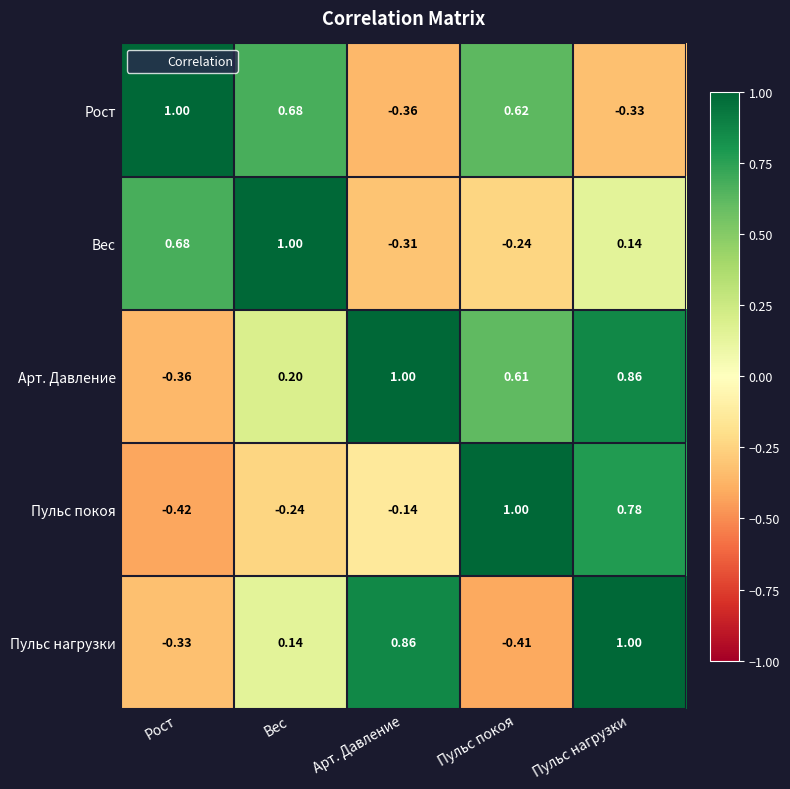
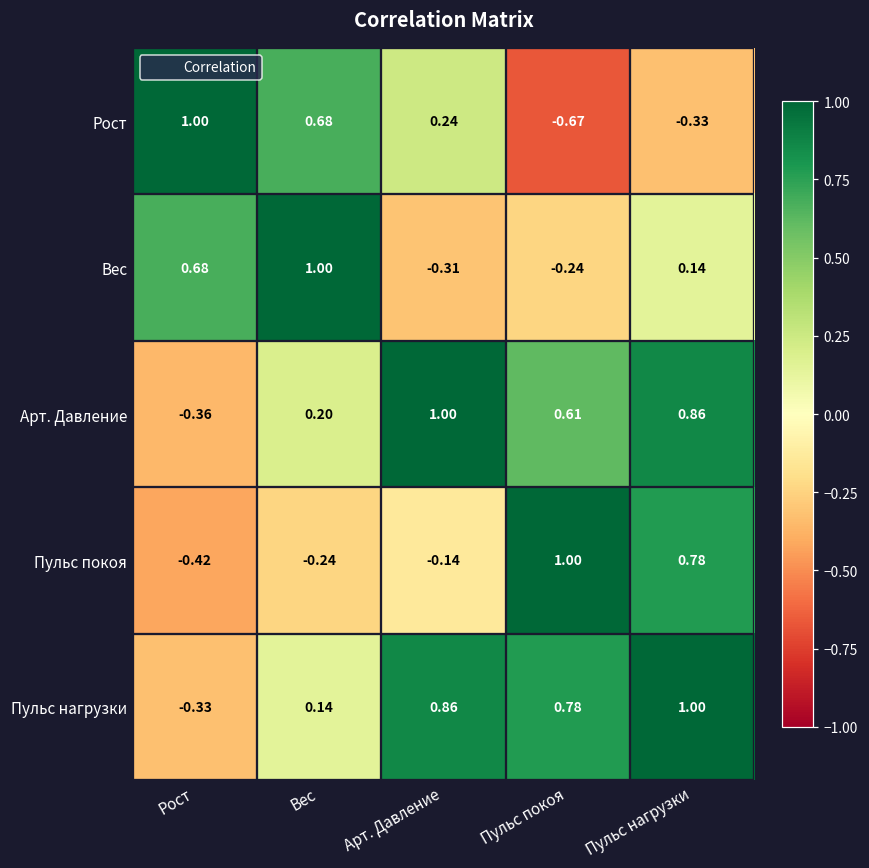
  {
    "Рост": {
      "Рост": 1.00,
      "Вес": 0.68,
-     "Арт. Давление": -0.36,
-     "Пульс покоя": 0.62,
+     "Арт. Давление": 0.24,
+     "Пульс покоя": -0.67,
      "Пульс нагрузки": -0.33
    },
    "Вес": {
      "Рост": 0.68,
      "Вес": 1.00,
      "Арт. Давление": -0.31,
      "Пульс покоя": -0.24,
      "Пульс нагрузки": 0.14
    },
    "Арт. Давление": {
      "Рост": -0.36,
      "Вес": 0.20,
      "Арт. Давление": 1.00,
      "Пульс покоя": 0.61,
      "Пульс нагрузки": 0.86
    },
    "Пульс покоя": {
      "Рост": -0.42,
      "Вес": -0.24,
      "Арт. Давление": -0.14,
      "Пульс покоя": 1.00,
      "Пульс нагрузки": 0.78
    },
    "Пульс нагрузки": {
      "Рост": -0.33,
      "Вес": 0.14,
      "Арт. Давление": 0.86,
-     "Пульс покоя": -0.41,
+     "Пульс покоя": 0.78,
      "Пульс нагрузки": 1.00
    }
  }
